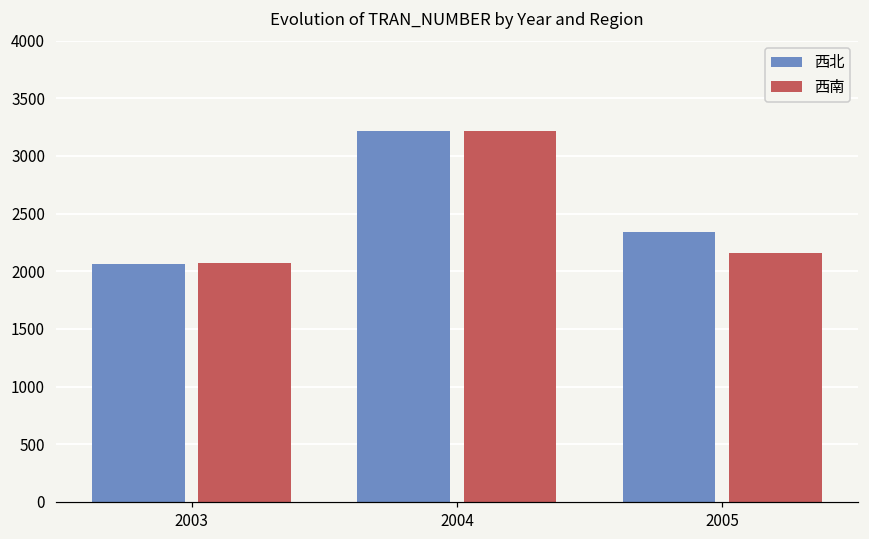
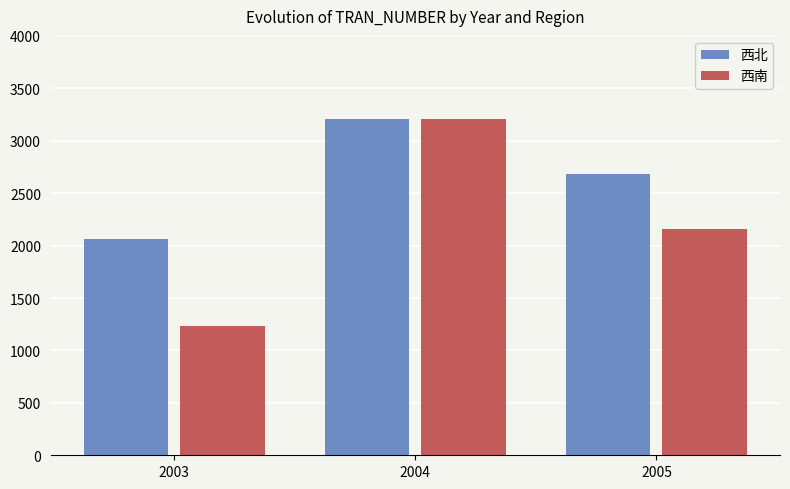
  {
    "西北": {
      "2003": 2060,
      "2004": 3210,
-     "2005": 2340
+     "2005": 2680
    },
    "西南": {
-     "2003": 2070,
+     "2003": 1230,
      "2004": 3210,
      "2005": 2160
    }
  }
